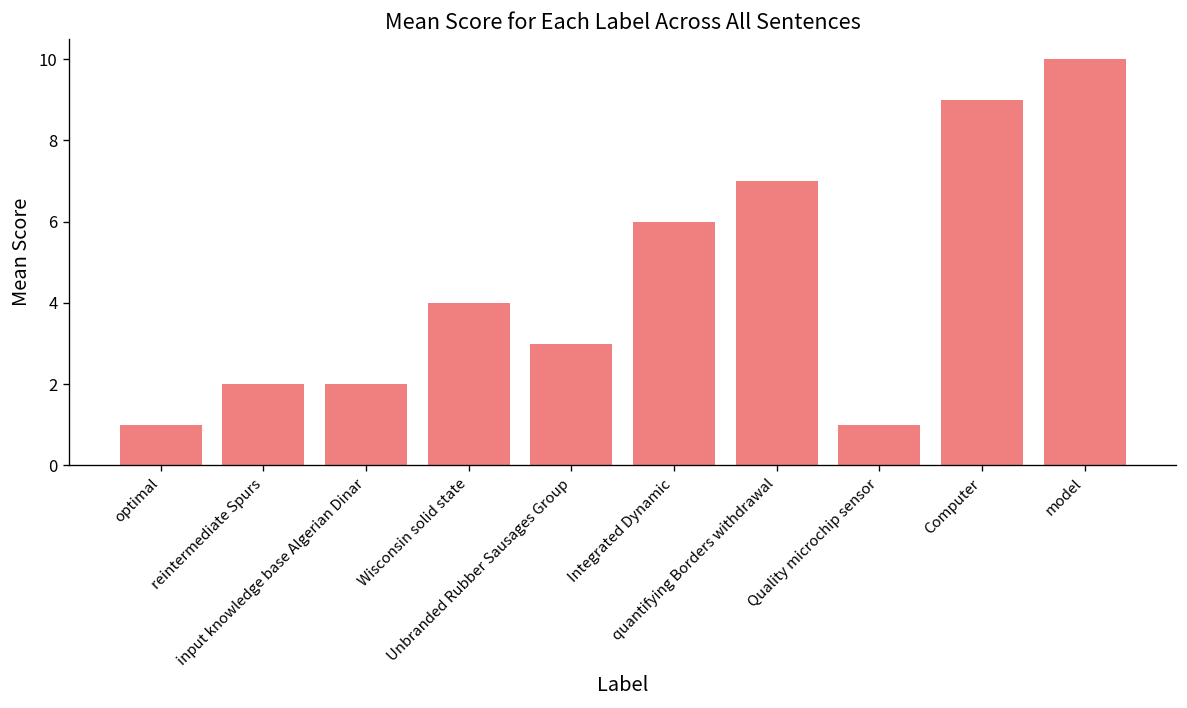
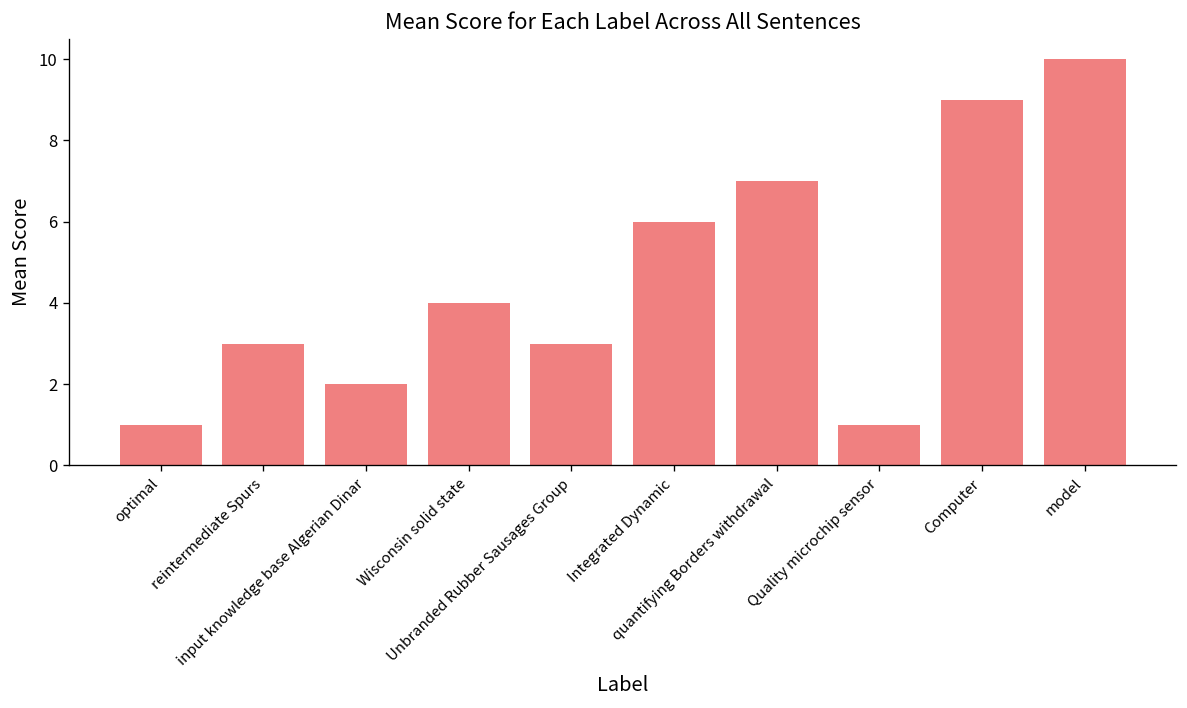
  {
    "optimal": 1,
-   "reintermediate Spurs": 2,
+   "reintermediate Spurs": 3,
    "input knowledge base Algerian Dinar": 2,
    "Wisconsin solid state": 4,
    "Unbranded Rubber Sausages Group": 3,
    "Integrated Dynamic": 6,
    "quantifying Borders withdrawal": 7,
    "Quality microchip sensor": 1,
    "Computer": 9,
    "model": 10
  }
